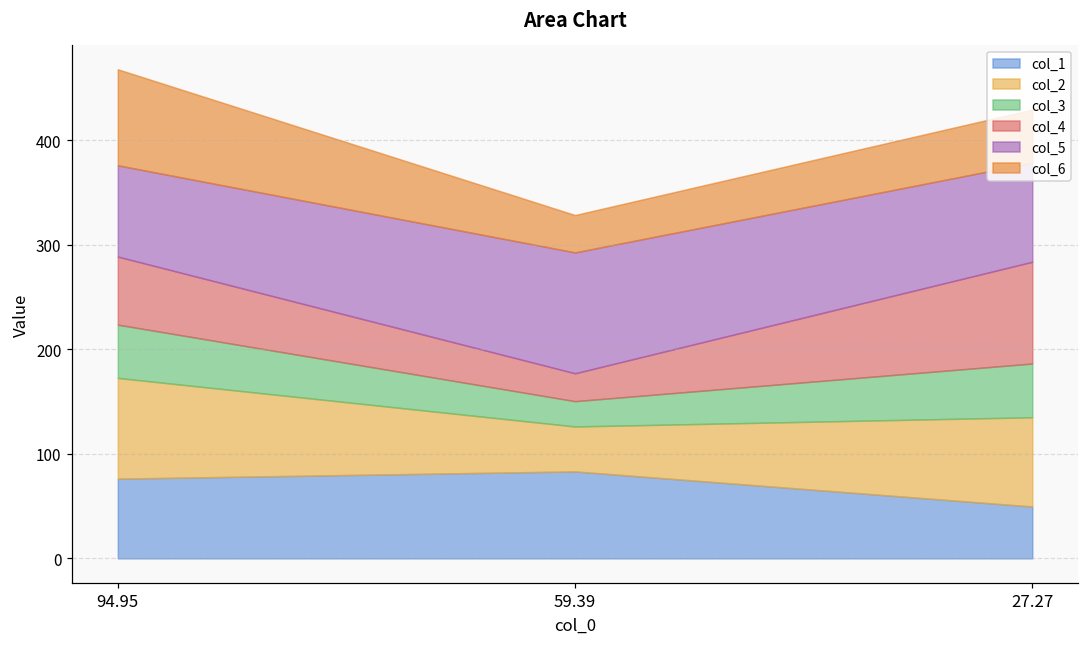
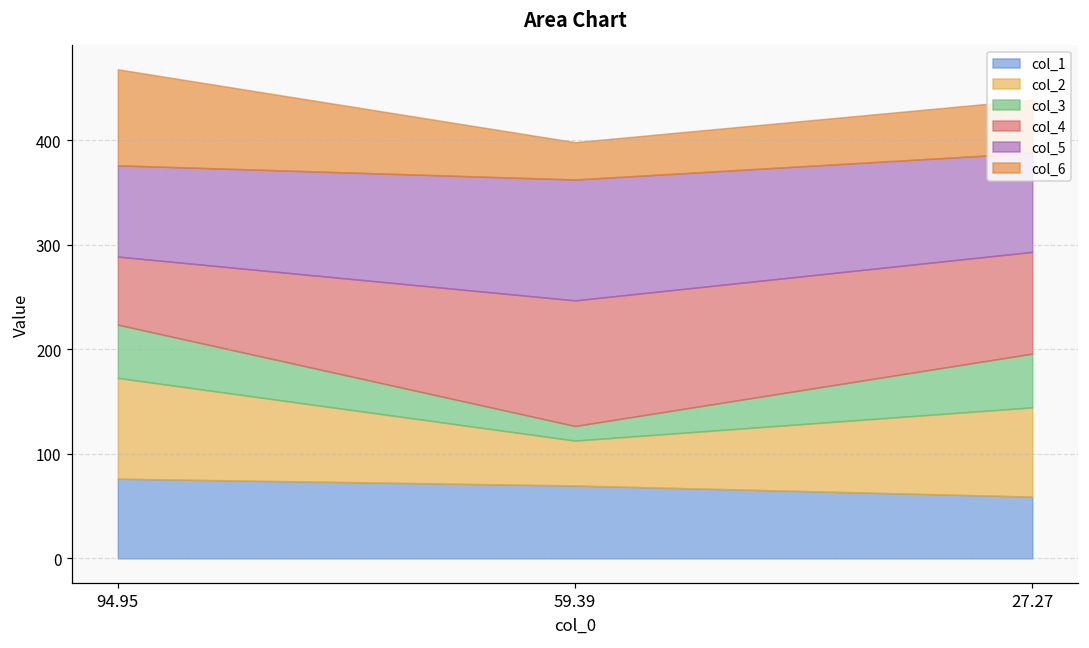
  {
    "col_1": {
      "94.95": 80,
-     "59.39": 80,
-     "27.27": 50
+     "59.39": 70,
+     "27.27": 60
    },
    "col_3": {
      "94.95": 50,
-     "59.39": 20,
+     "59.39": 10,
      "27.27": 50
    },
    "col_4": {
      "94.95": 70,
-     "59.39": 30,
+     "59.39": 120,
      "27.27": 100
    },
    "col_5": {
      "94.95": 90,
      "59.39": 120
    }
  }
